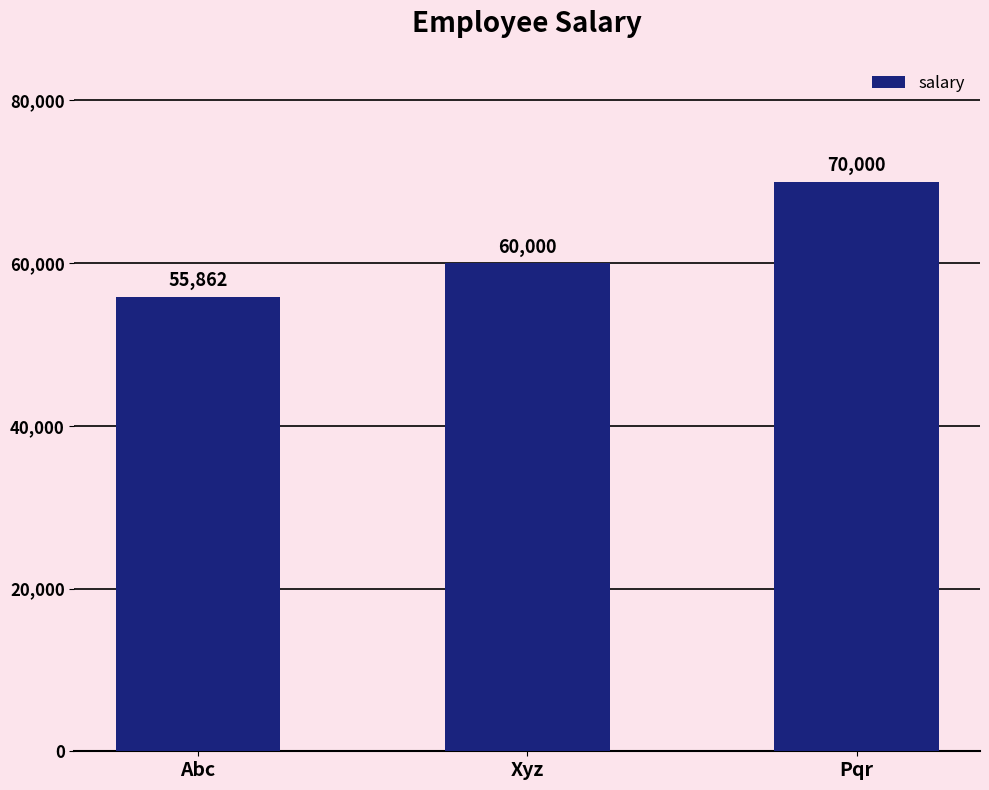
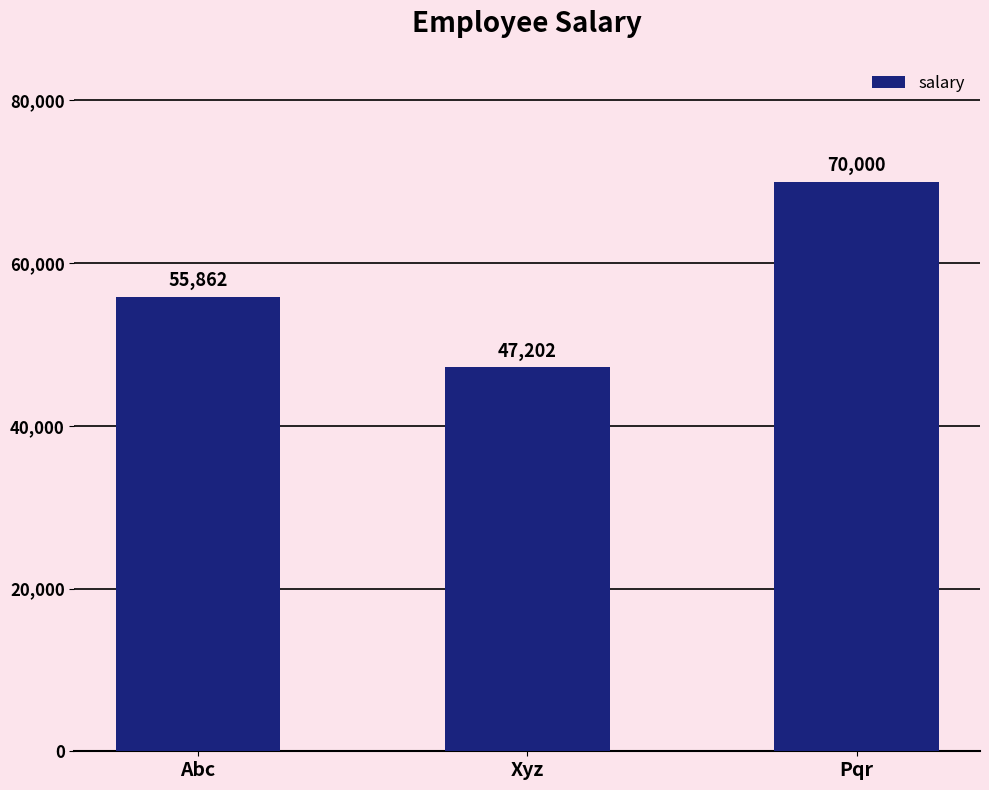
  {
    "Abc": "55,862",
-   "Xyz": "60,000",
+   "Xyz": "47,202",
    "Pqr": "70,000"
  }
